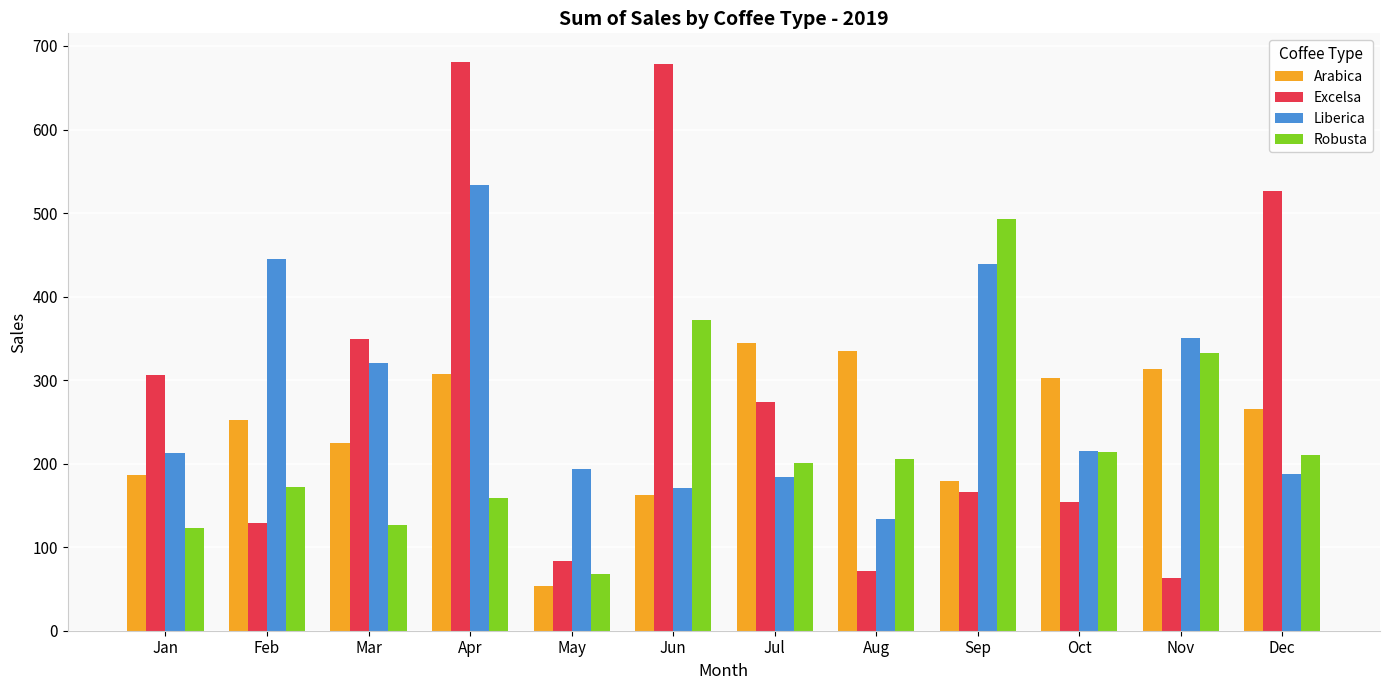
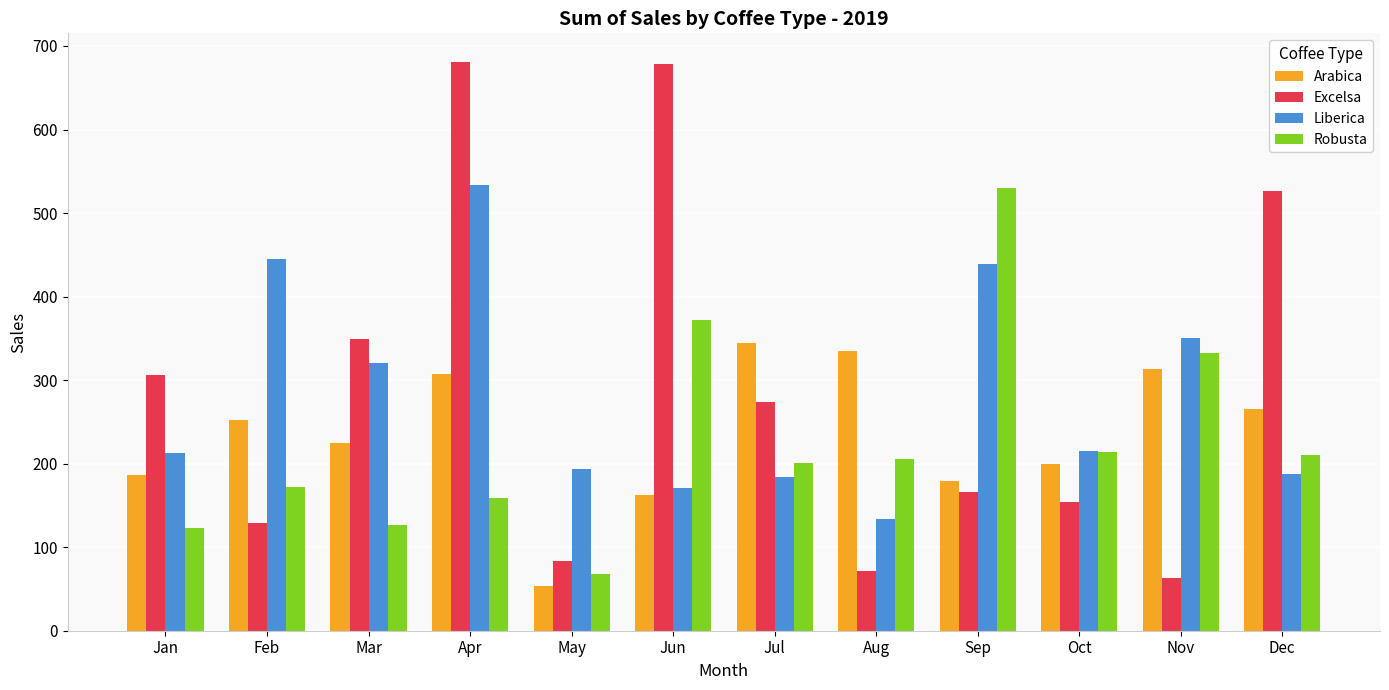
  {
    "Arabica": {
      "Jan": 190,
      "Feb": 250,
      "Mar": 220,
      "Apr": 310,
      "May": 50,
      "Jun": 160,
      "Jul": 350,
      "Aug": 330,
      "Sep": 180,
-     "Oct": 300,
+     "Oct": 200,
      "Nov": 310,
      "Dec": 270
    },
    "Excelsa": {
      "Jan": 310,
      "Feb": 130,
      "Mar": 350,
      "Apr": 680,
      "May": 80,
      "Jun": 680,
      "Jul": 270,
      "Aug": 70,
      "Sep": 170,
      "Oct": 150,
      "Nov": 60,
      "Dec": 530
    },
    "Liberica": {
      "Jan": 210,
      "Feb": 450,
      "Mar": 320,
      "Apr": 530,
      "May": 190,
      "Jun": 170,
      "Jul": 180,
      "Aug": 130,
      "Sep": 440,
      "Oct": 220,
      "Nov": 350,
      "Dec": 190
    },
    "Robusta": {
      "Jan": 120,
      "Feb": 170,
      "Mar": 130,
      "Apr": 160,
      "May": 70,
      "Jun": 370,
      "Jul": 200,
      "Aug": 210,
-     "Sep": 490,
+     "Sep": 530,
      "Oct": 210,
      "Nov": 330,
      "Dec": 210
    }
  }
